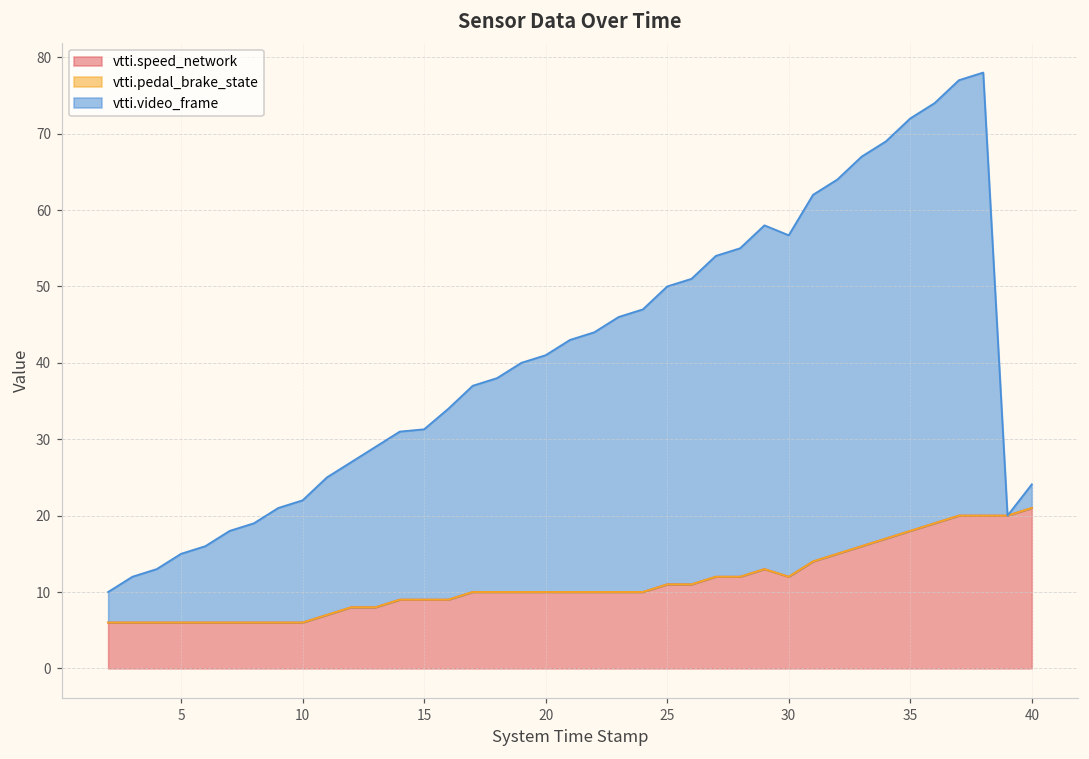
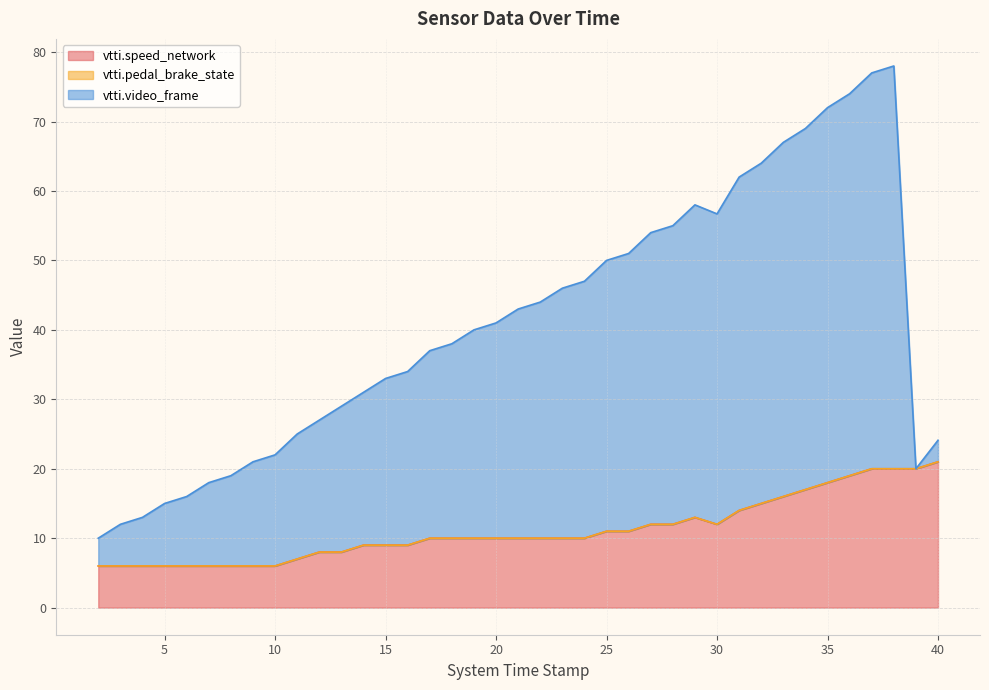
  {
    "vtti.pedal_brake_state": {
      "5": 6,
      "10": 6,
      "15": 9,
      "20": 10,
      "25": 11,
      "30": 12,
      "35": 18,
      "40": 21
    },
    "vtti.video_frame": {
      "5": 9,
      "10": 16,
-     "15": 22,
+     "15": 24,
      "20": 31,
      "25": 39,
      "30": 45,
      "35": 54,
      "40": 3
    }
  }
